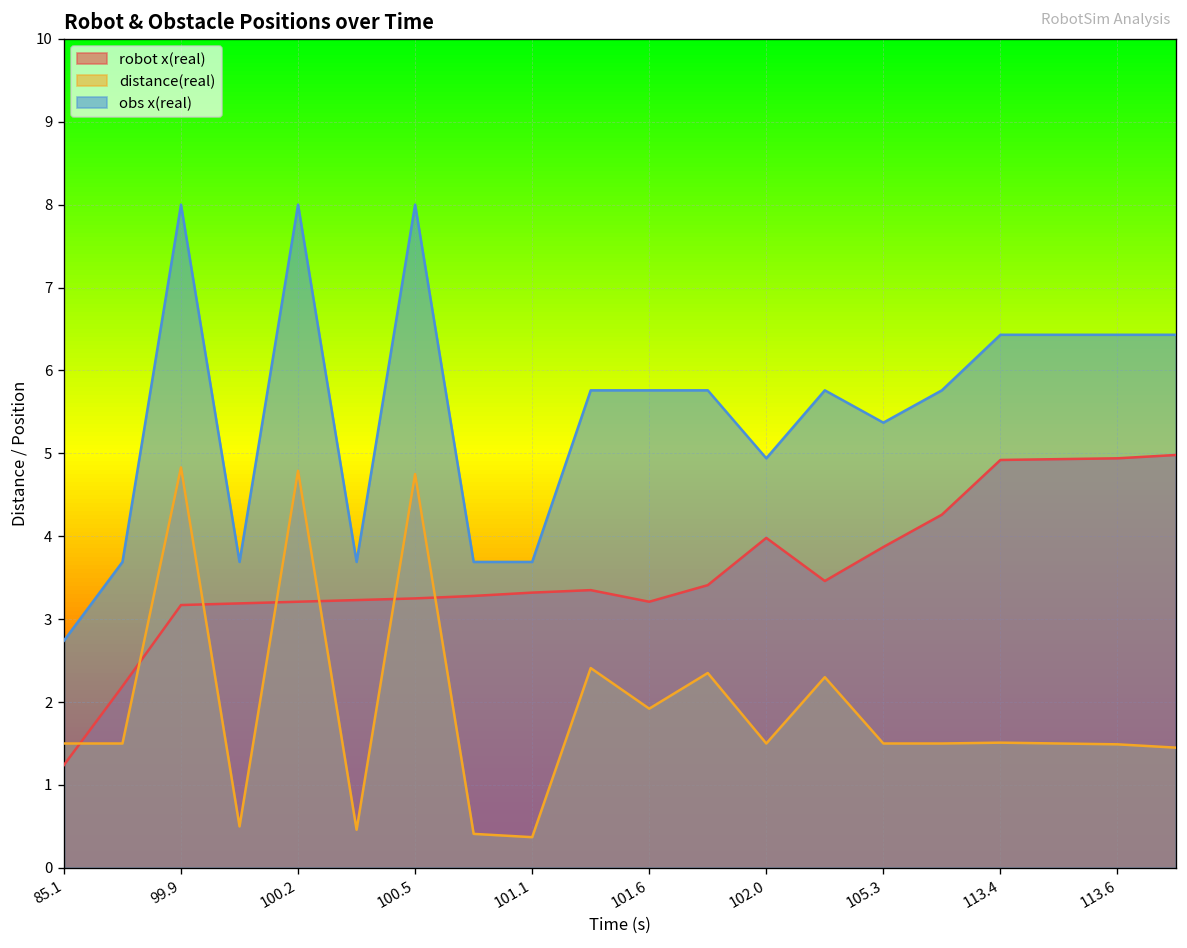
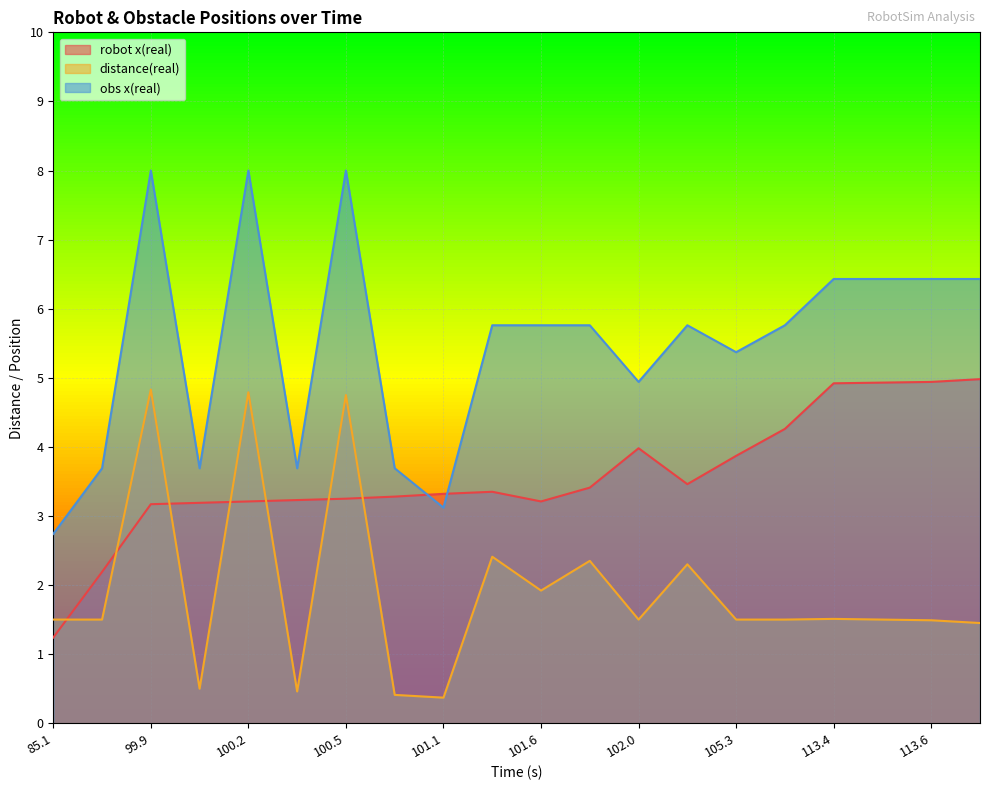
  {
    "robot x(real)": {
      "85.1": 1.2,
      "99.9": 3.2,
      "100.2": 3.2,
      "100.5": 3.3,
      "101.1": 3.3,
      "101.6": 3.2,
      "102.0": 4.0,
      "105.3": 3.9,
      "113.4": 4.9,
      "113.6": 4.9
    },
    "distance(real)": {
      "85.1": 1.5,
      "99.9": 4.8,
      "100.2": 4.8,
      "100.5": 4.8,
      "101.1": 0.4,
      "101.6": 1.9,
      "102.0": 1.5,
      "105.3": 1.5,
      "113.4": 1.5,
      "113.6": 1.5
    },
    "obs x(real)": {
      "85.1": 2.7,
      "99.9": 8.0,
      "100.2": 8.0,
      "100.5": 8.0,
-     "101.1": 3.7,
+     "101.1": 3.1,
      "101.6": 5.8,
      "102.0": 4.9,
      "105.3": 5.4,
      "113.4": 6.4,
      "113.6": 6.4
    }
  }
